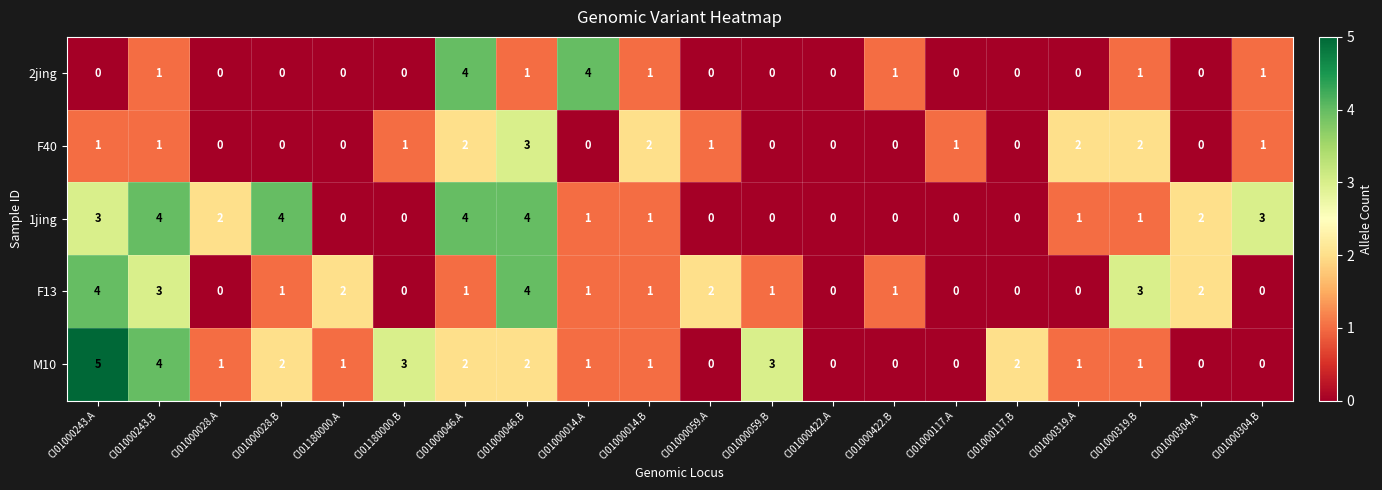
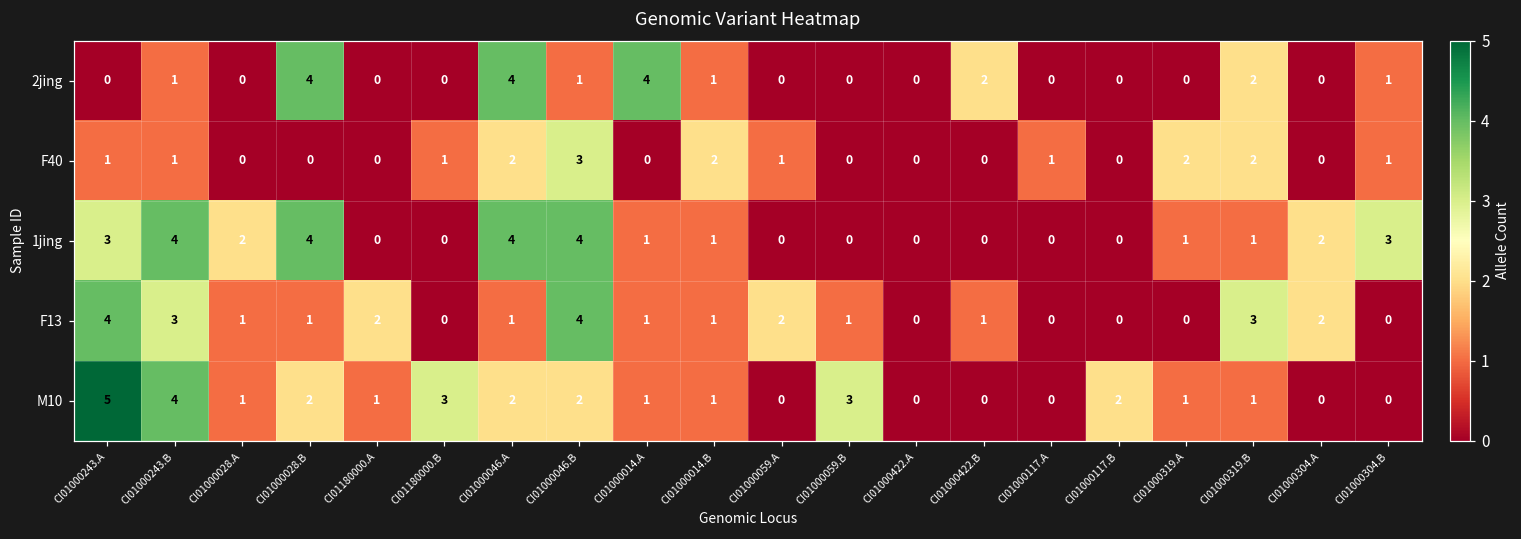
  {
    "2jing": {
      "CI01000243.A": 0,
      "CI01000243.B": 1,
      "CI01000028.A": 0,
-     "CI01000028.B": 0,
+     "CI01000028.B": 4,
      "CI01180000.A": 0,
      "CI01180000.B": 0,
      "CI01000046.A": 4,
      "CI01000046.B": 1,
      "CI01000014.A": 4,
      "CI01000014.B": 1,
      "CI01000059.A": 0,
      "CI01000059.B": 0,
      "CI01000422.A": 0,
-     "CI01000422.B": 1,
+     "CI01000422.B": 2,
      "CI01000117.A": 0,
      "CI01000117.B": 0,
      "CI01000319.A": 0,
-     "CI01000319.B": 1,
+     "CI01000319.B": 2,
      "CI01000304.A": 0,
      "CI01000304.B": 1
    },
    "F40": {
      "CI01000243.A": 1,
      "CI01000243.B": 1,
      "CI01000028.A": 0,
      "CI01000028.B": 0,
      "CI01180000.A": 0,
      "CI01180000.B": 1,
      "CI01000046.A": 2,
      "CI01000046.B": 3,
      "CI01000014.A": 0,
      "CI01000014.B": 2,
      "CI01000059.A": 1,
      "CI01000059.B": 0,
      "CI01000422.A": 0,
      "CI01000422.B": 0,
      "CI01000117.A": 1,
      "CI01000117.B": 0,
      "CI01000319.A": 2,
      "CI01000319.B": 2,
      "CI01000304.A": 0,
      "CI01000304.B": 1
    },
    "1jing": {
      "CI01000243.A": 3,
      "CI01000243.B": 4,
      "CI01000028.A": 2,
      "CI01000028.B": 4,
      "CI01180000.A": 0,
      "CI01180000.B": 0,
      "CI01000046.A": 4,
      "CI01000046.B": 4,
      "CI01000014.A": 1,
      "CI01000014.B": 1,
      "CI01000059.A": 0,
      "CI01000059.B": 0,
      "CI01000422.A": 0,
      "CI01000422.B": 0,
      "CI01000117.A": 0,
      "CI01000117.B": 0,
      "CI01000319.A": 1,
      "CI01000319.B": 1,
      "CI01000304.A": 2,
      "CI01000304.B": 3
    },
    "F13": {
      "CI01000243.A": 4,
      "CI01000243.B": 3,
-     "CI01000028.A": 0,
+     "CI01000028.A": 1,
      "CI01000028.B": 1,
      "CI01180000.A": 2,
      "CI01180000.B": 0,
      "CI01000046.A": 1,
      "CI01000046.B": 4,
      "CI01000014.A": 1,
      "CI01000014.B": 1,
      "CI01000059.A": 2,
      "CI01000059.B": 1,
      "CI01000422.A": 0,
      "CI01000422.B": 1,
      "CI01000117.A": 0,
      "CI01000117.B": 0,
      "CI01000319.A": 0,
      "CI01000319.B": 3,
      "CI01000304.A": 2,
      "CI01000304.B": 0
    },
    "M10": {
      "CI01000243.A": 5,
      "CI01000243.B": 4,
      "CI01000028.A": 1,
      "CI01000028.B": 2,
      "CI01180000.A": 1,
      "CI01180000.B": 3,
      "CI01000046.A": 2,
      "CI01000046.B": 2,
      "CI01000014.A": 1,
      "CI01000014.B": 1,
      "CI01000059.A": 0,
      "CI01000059.B": 3,
      "CI01000422.A": 0,
      "CI01000422.B": 0,
      "CI01000117.A": 0,
      "CI01000117.B": 2,
      "CI01000319.A": 1,
      "CI01000319.B": 1,
      "CI01000304.A": 0,
      "CI01000304.B": 0
    }
  }
